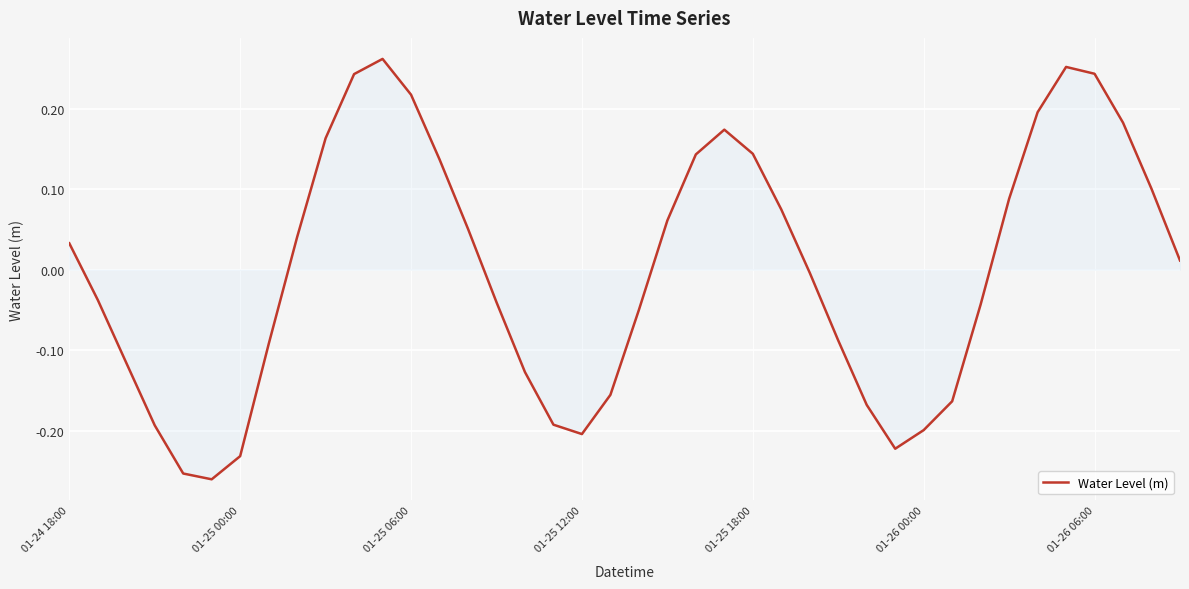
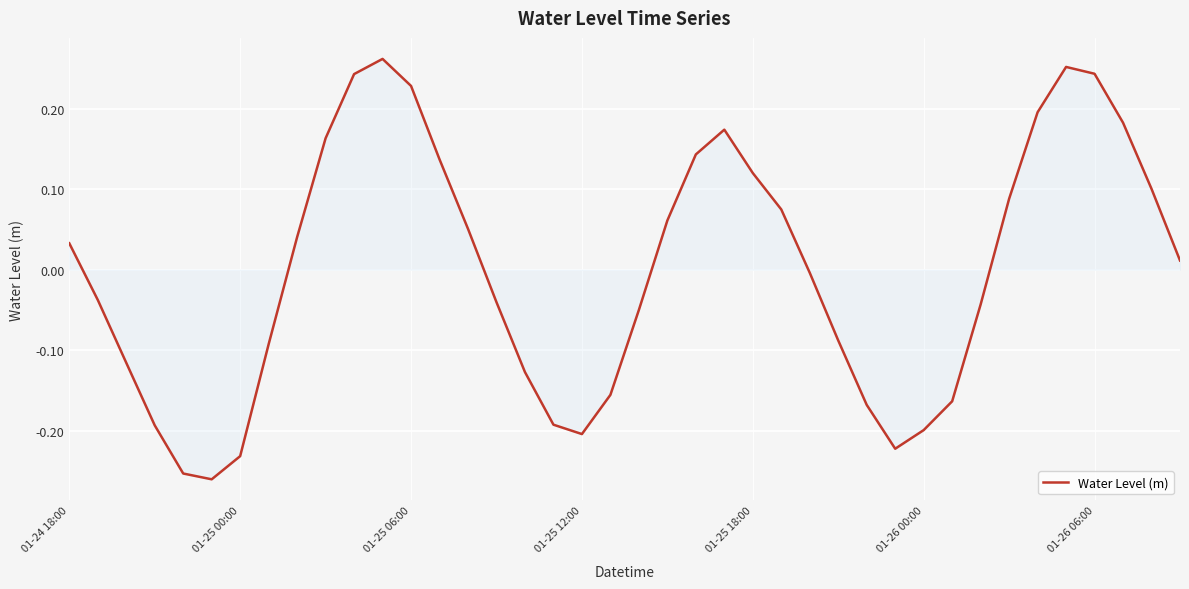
  {
    "Water Level (m)": {
      "01-25 00:00": -0.23,
-     "01-25 06:00": 0.22,
+     "01-25 06:00": 0.23,
      "01-25 12:00": -0.20,
-     "01-25 18:00": 0.14,
+     "01-25 18:00": 0.12,
      "01-26 00:00": -0.20
    }
  }
